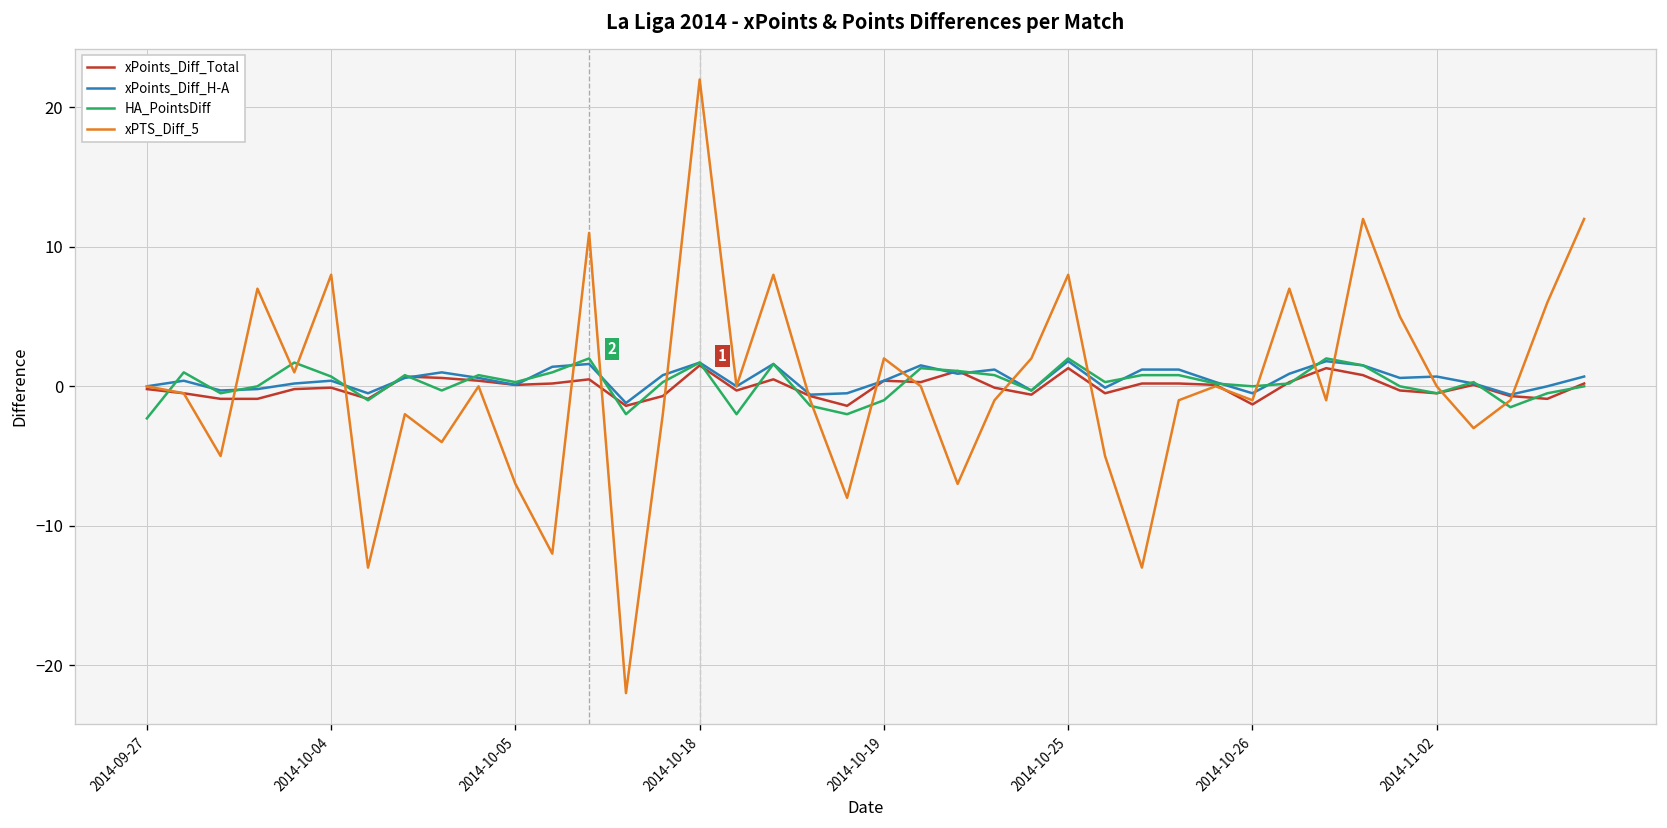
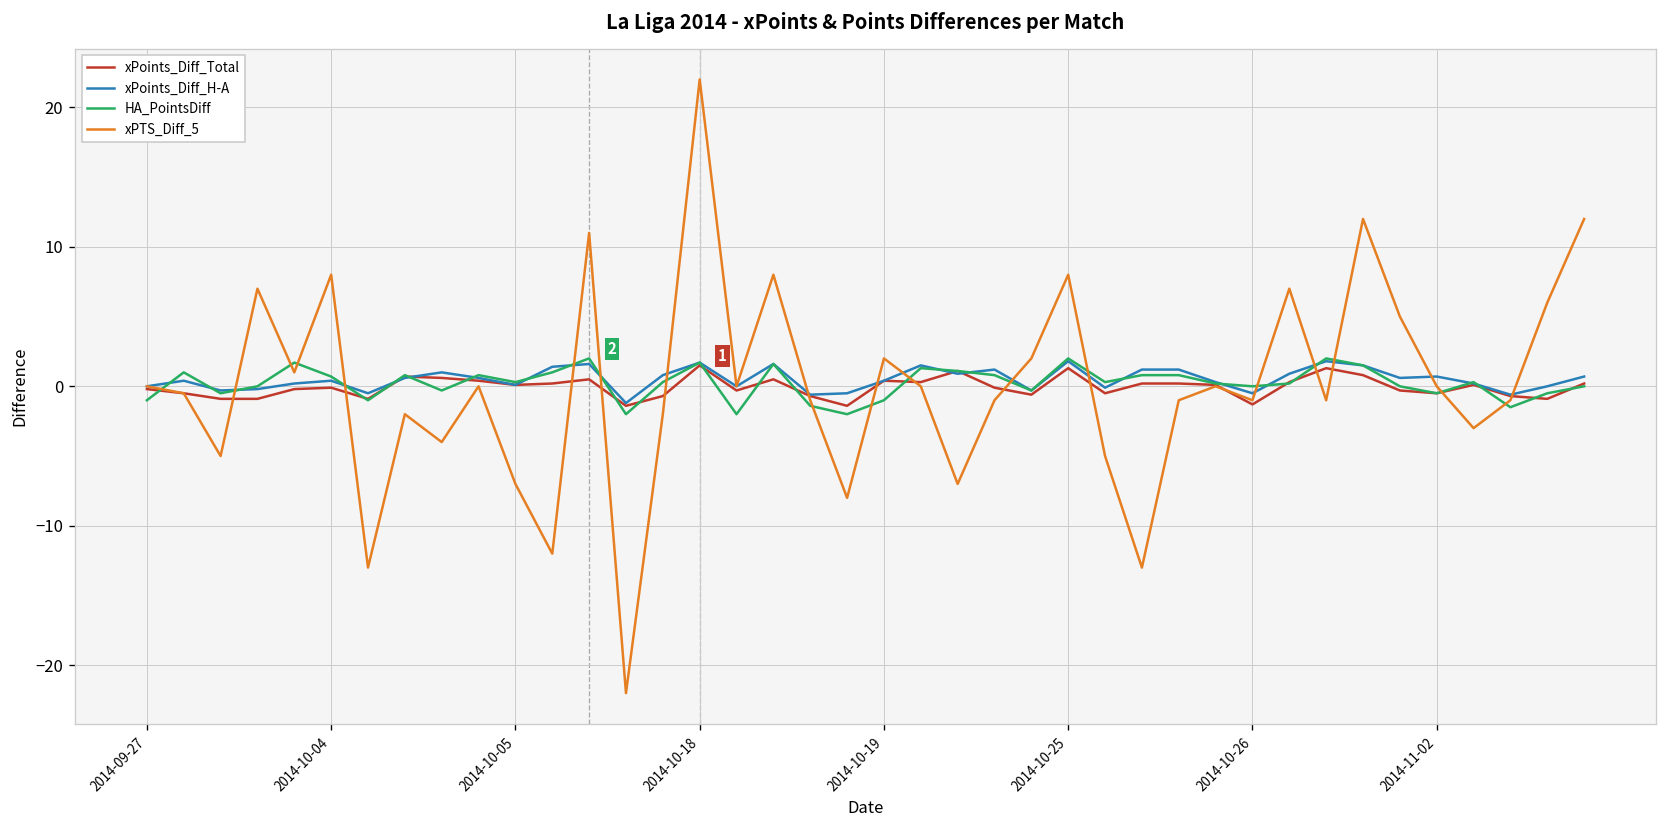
  {
    "HA_PointsDiff": {
-     "2014-09-27": -2.3
+     "2014-09-27": -1.0
    }
  }
